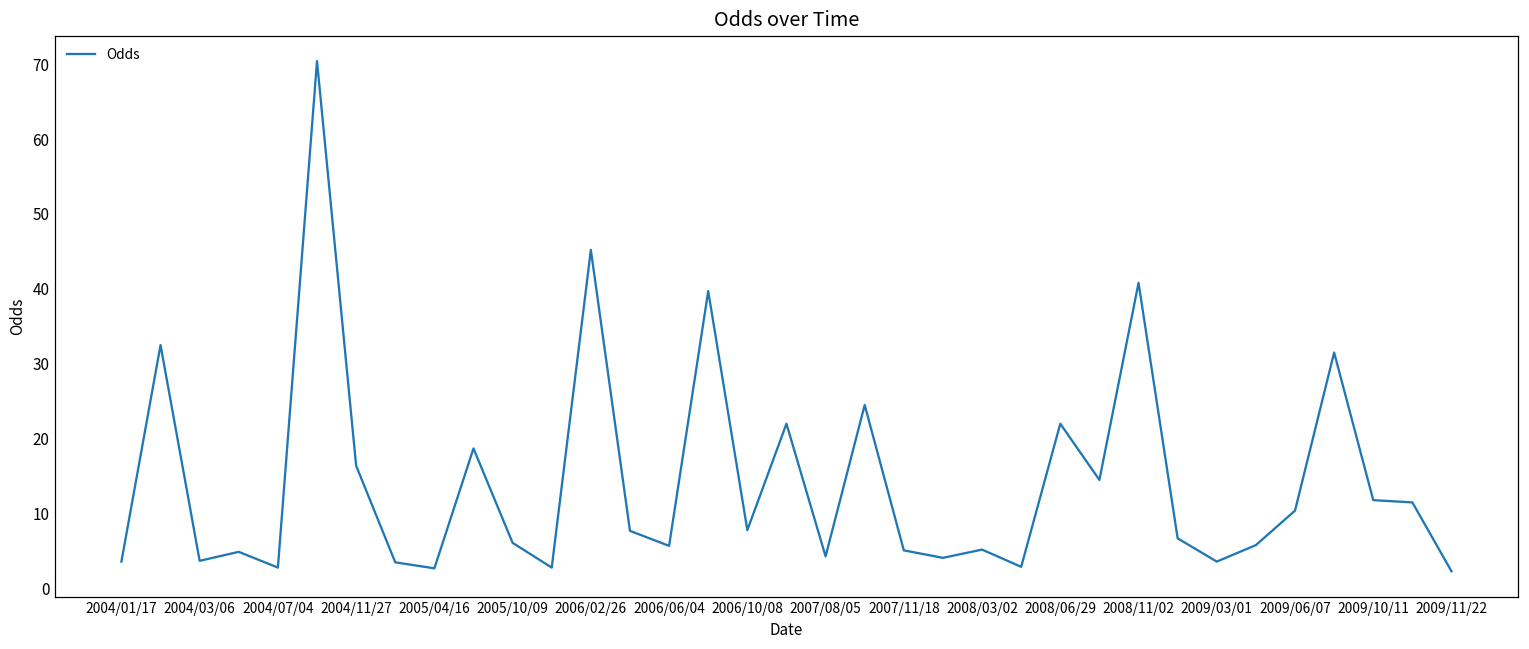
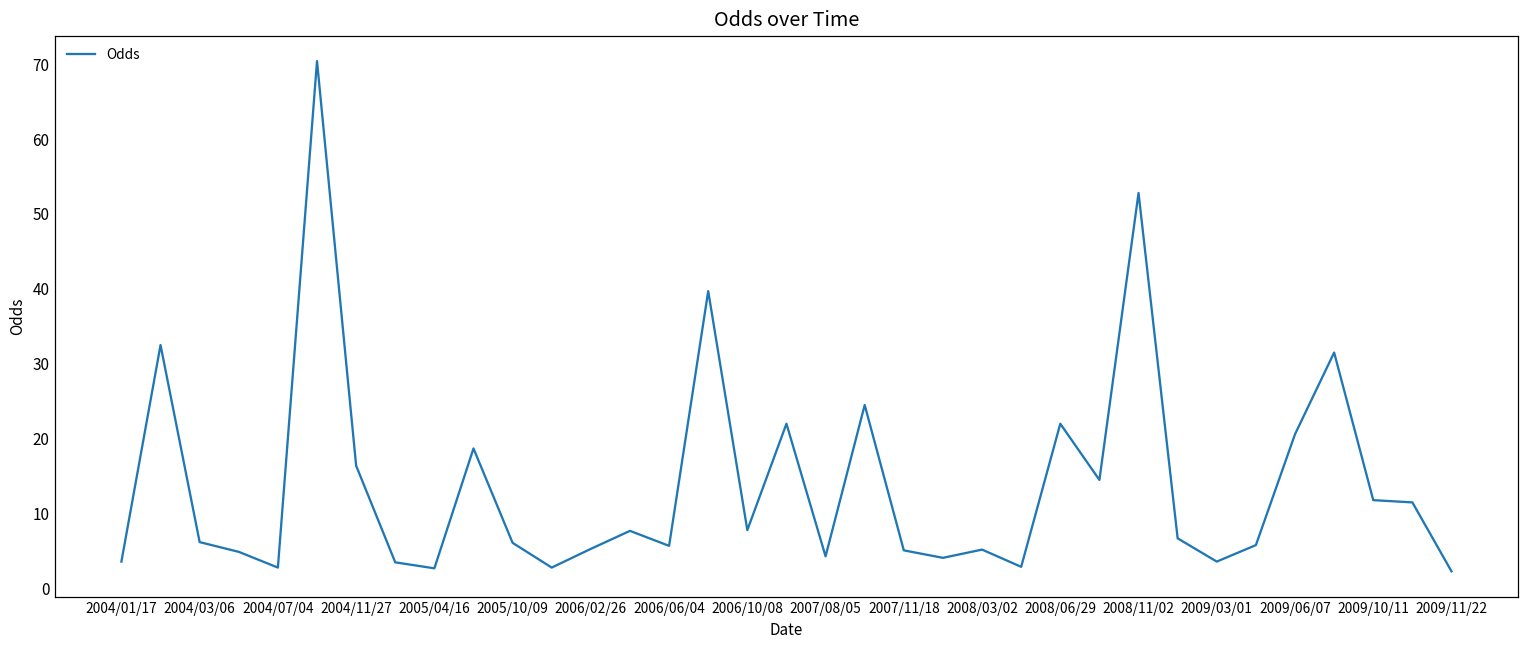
  {
    "2004/01/17": 4,
-   "2004/03/06": 4,
+   "2004/03/06": 6,
    "2004/07/04": 3,
    "2004/11/27": 16,
    "2005/04/16": 3,
    "2005/10/09": 6,
-   "2006/02/26": 45,
+   "2006/02/26": 5,
    "2006/06/04": 6,
    "2006/10/08": 8,
    "2007/08/05": 4,
    "2007/11/18": 5,
    "2008/03/02": 5,
    "2008/06/29": 22,
-   "2008/11/02": 41,
+   "2008/11/02": 53,
    "2009/03/01": 4,
-   "2009/06/07": 10,
+   "2009/06/07": 21,
    "2009/10/11": 12,
    "2009/11/22": 2
  }
